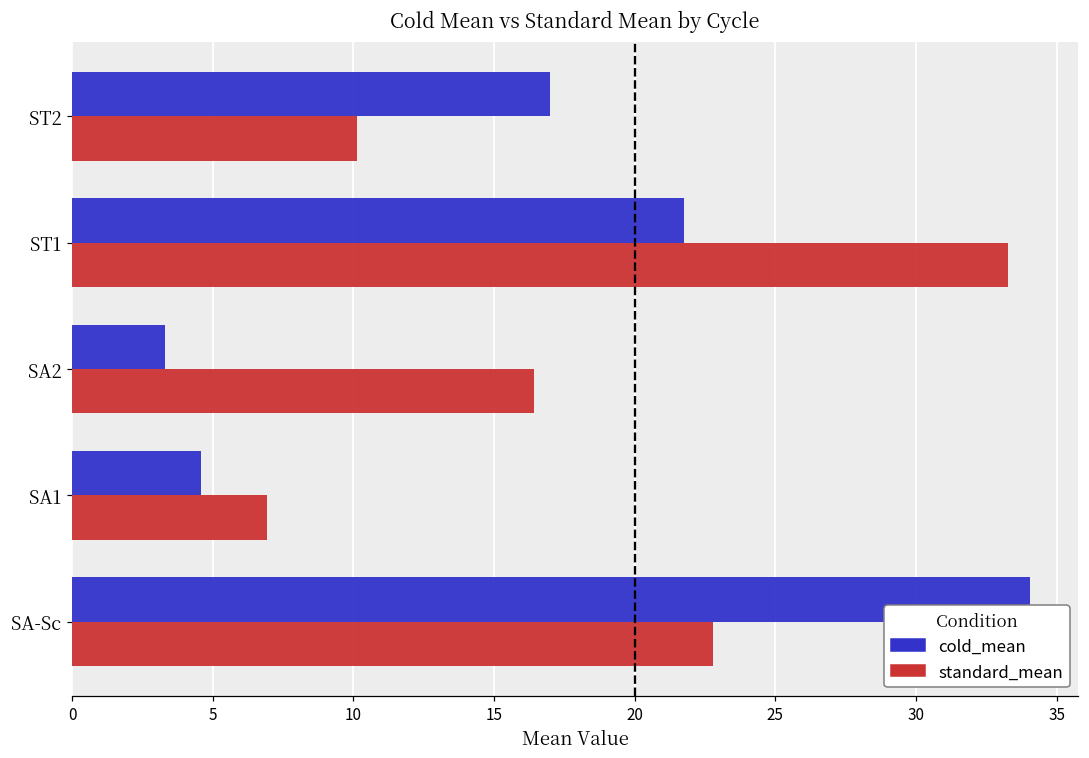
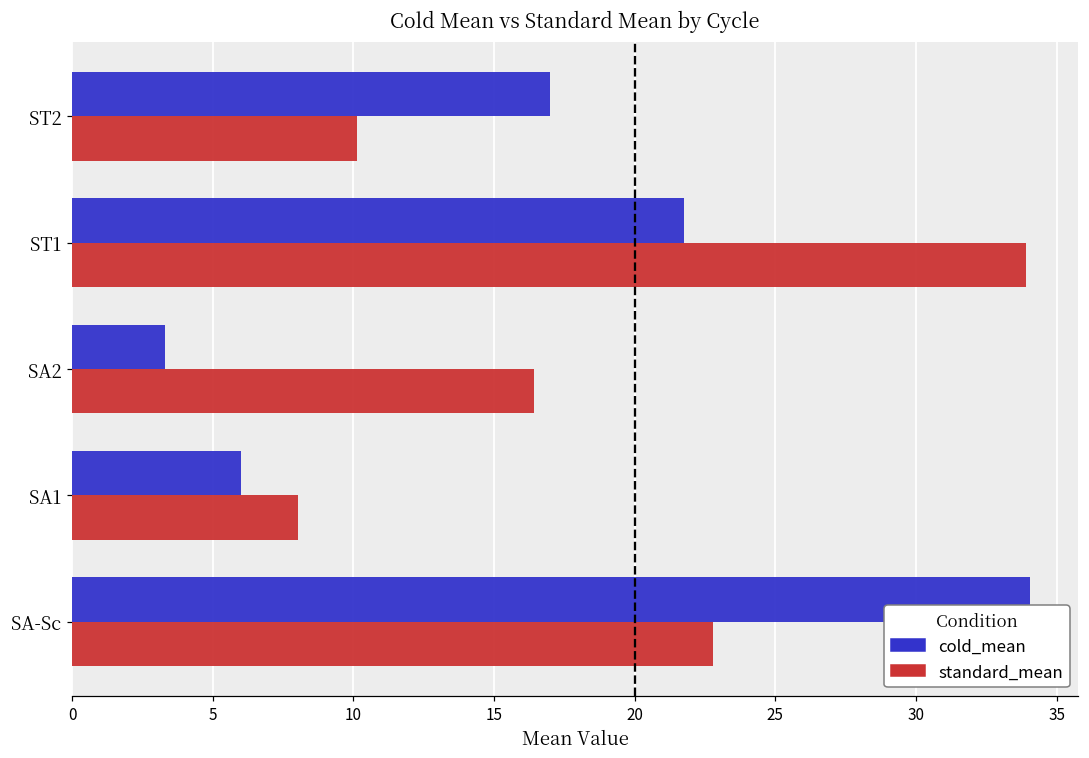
  {
    "cold_mean": {
      "ST2": 17.0,
      "ST1": 21.7,
      "SA2": 3.3,
-     "SA1": 4.6,
+     "SA1": 6.0,
      "SA-Sc": 34.1
    },
    "standard_mean": {
      "ST2": 10.1,
-     "ST1": 33.3,
+     "ST1": 33.9,
      "SA2": 16.4,
-     "SA1": 6.9,
+     "SA1": 8.1,
      "SA-Sc": 22.8
    }
  }
